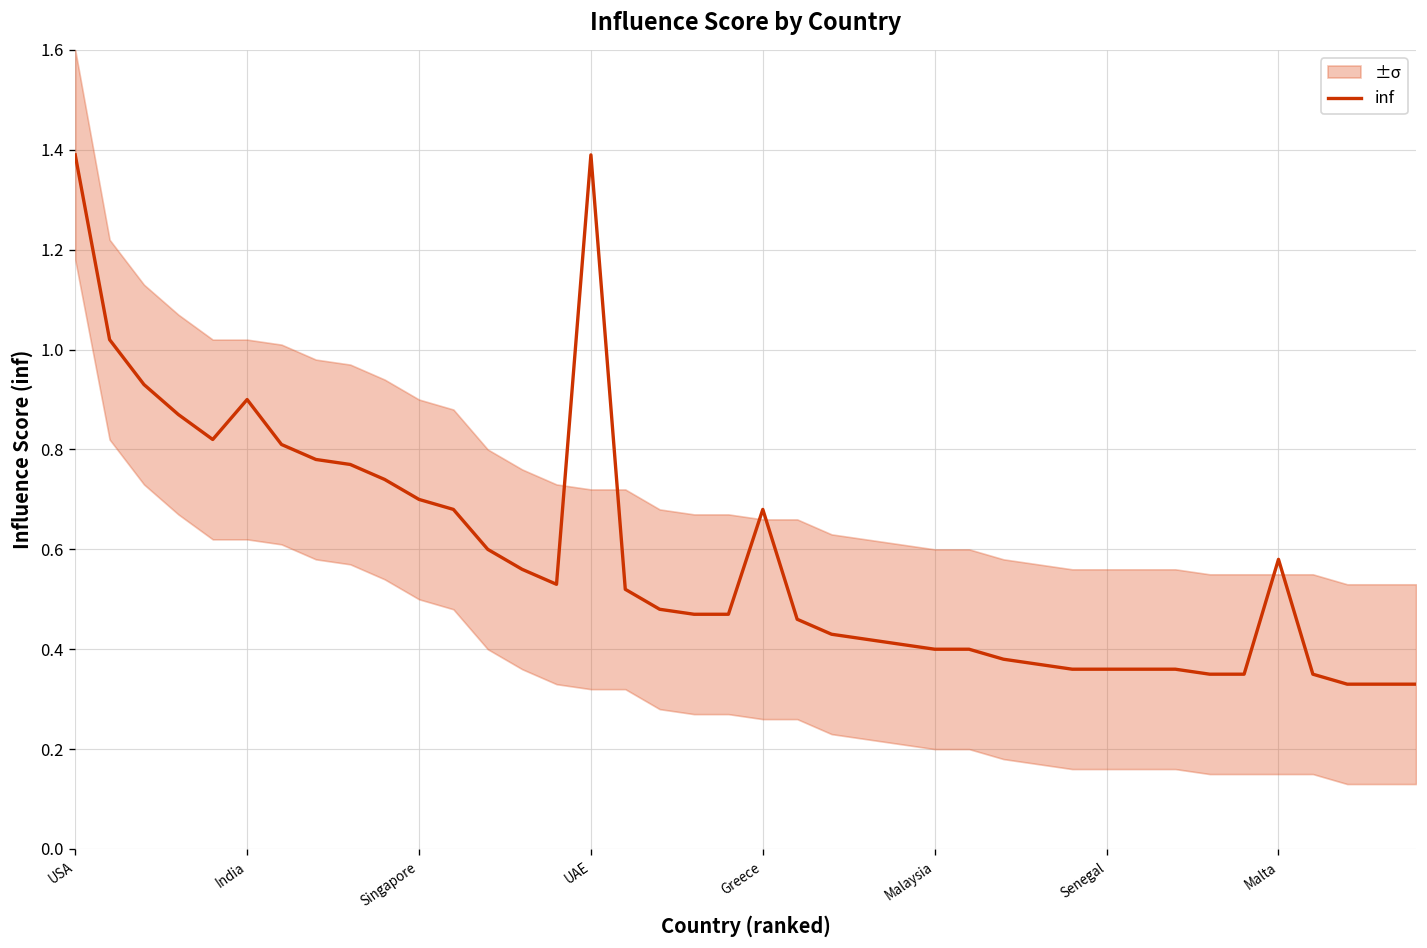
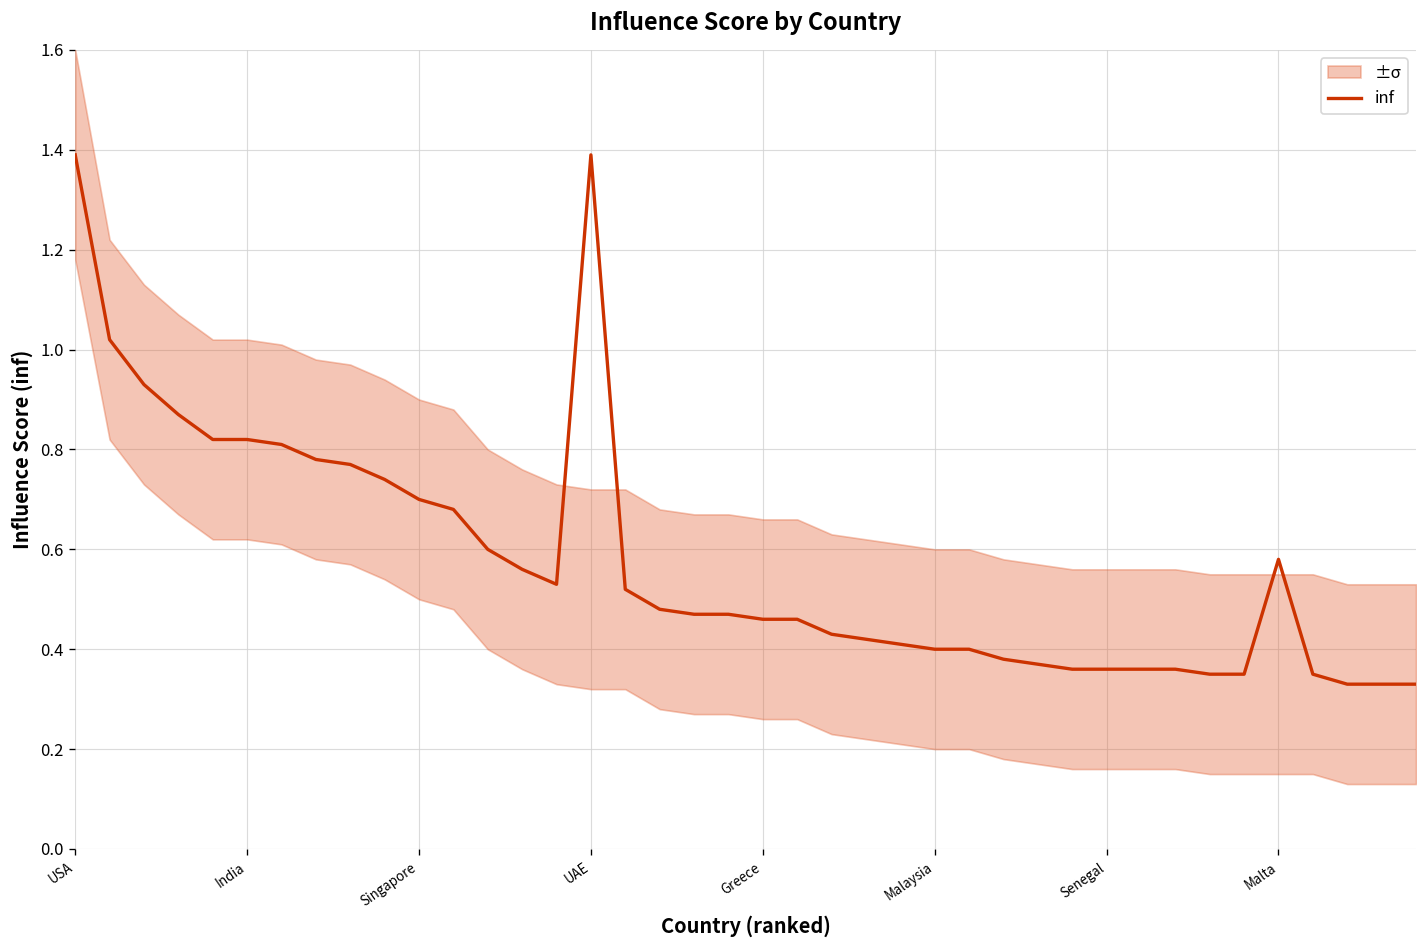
  {
    "inf": {
      "USA": 1.39,
-     "India": 0.90,
+     "India": 0.82,
      "Singapore": 0.70,
      "UAE": 1.39,
-     "Greece": 0.68,
+     "Greece": 0.46,
      "Malaysia": 0.40,
      "Senegal": 0.36,
      "Malta": 0.58
    }
  }
